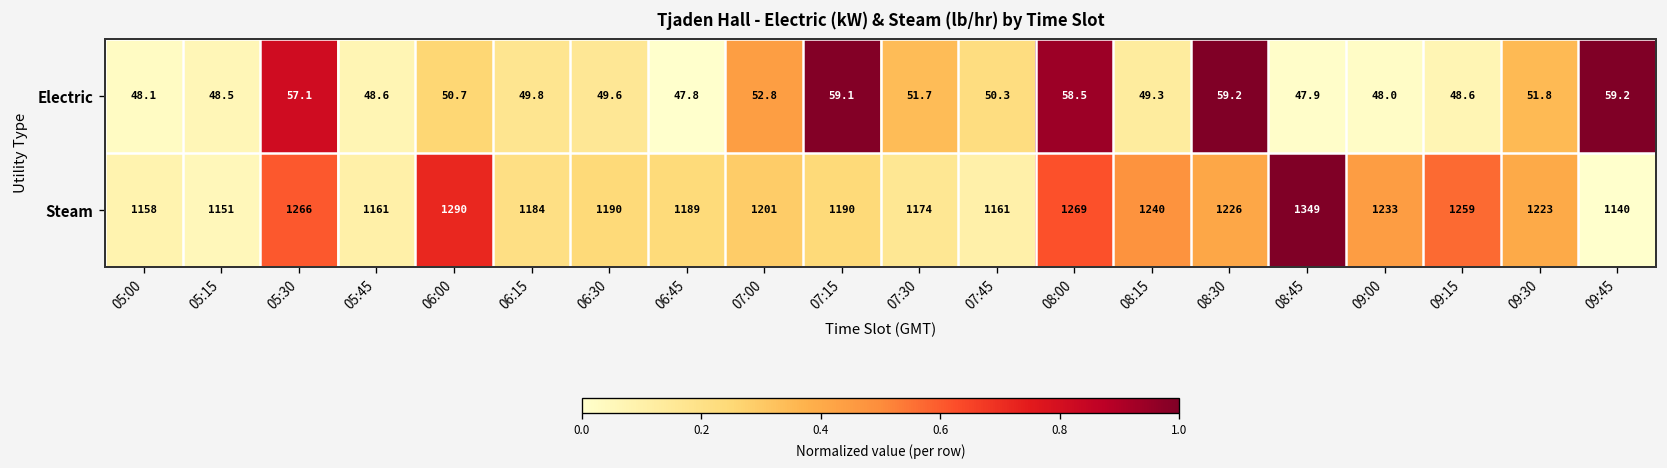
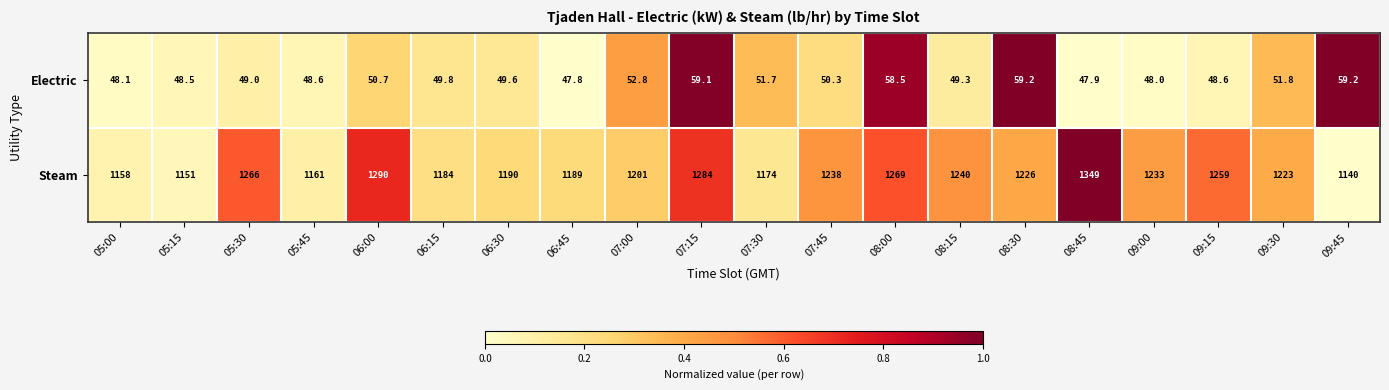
  {
    "Electric": {
      "05:00": 48.1,
      "05:15": 48.5,
-     "05:30": 57.1,
+     "05:30": 49.0,
      "05:45": 48.6,
      "06:00": 50.7,
      "06:15": 49.8,
      "06:30": 49.6,
      "06:45": 47.8,
      "07:00": 52.8,
      "07:15": 59.1,
      "07:30": 51.7,
      "07:45": 50.3,
      "08:00": 58.5,
      "08:15": 49.3,
      "08:30": 59.2,
      "08:45": 47.9,
      "09:00": 48.0,
      "09:15": 48.6,
      "09:30": 51.8,
      "09:45": 59.2
    },
    "Steam": {
      "05:00": 1158,
      "05:15": 1151,
      "05:30": 1266,
      "05:45": 1161,
      "06:00": 1290,
      "06:15": 1184,
      "06:30": 1190,
      "06:45": 1189,
      "07:00": 1201,
-     "07:15": 1190,
+     "07:15": 1284,
      "07:30": 1174,
-     "07:45": 1161,
+     "07:45": 1238,
      "08:00": 1269,
      "08:15": 1240,
      "08:30": 1226,
      "08:45": 1349,
      "09:00": 1233,
      "09:15": 1259,
      "09:30": 1223,
      "09:45": 1140
    }
  }
